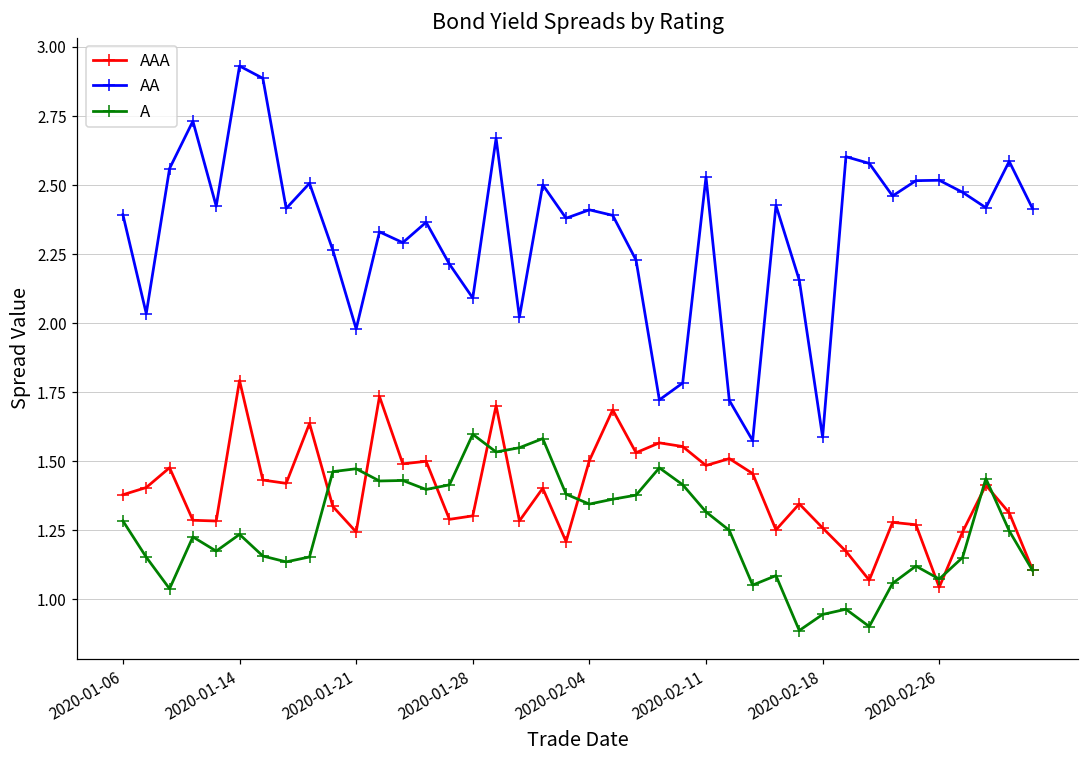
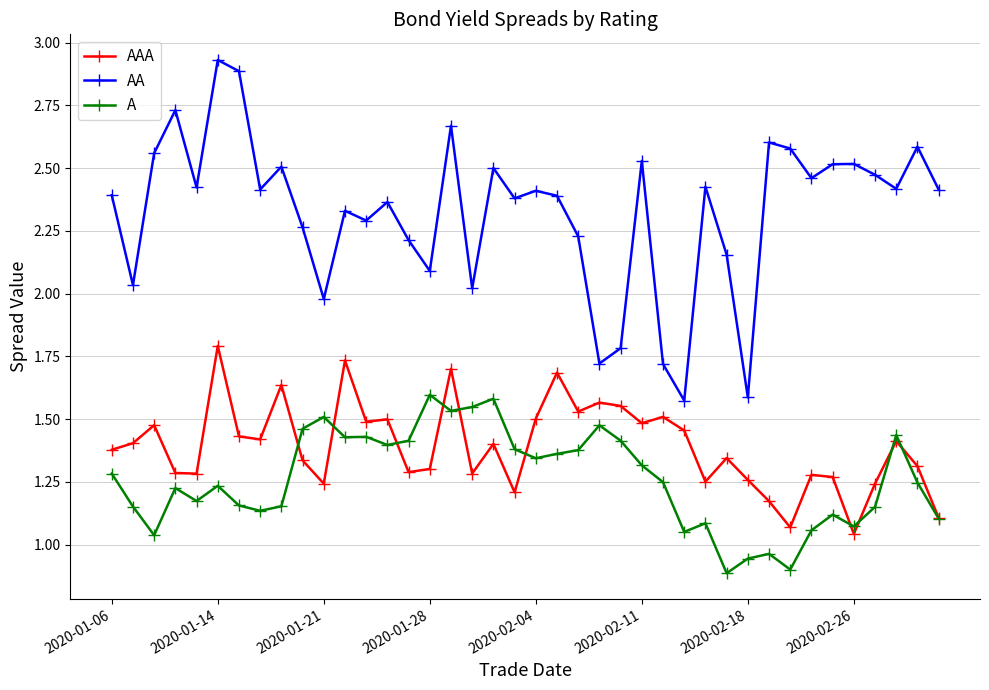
  {
    "AAA": {
      "2020-01-06": 1.38,
      "2020-01-14": 1.79,
      "2020-01-21": 1.24,
      "2020-01-28": 1.30,
      "2020-02-04": 1.50,
      "2020-02-11": 1.48,
      "2020-02-18": 1.26,
      "2020-02-26": 1.04
    },
    "AA": {
      "2020-01-06": 2.39,
      "2020-01-14": 2.93,
      "2020-01-21": 1.98,
      "2020-01-28": 2.09,
      "2020-02-04": 2.41,
      "2020-02-11": 2.53,
      "2020-02-18": 1.59,
      "2020-02-26": 2.52
    },
    "A": {
      "2020-01-06": 1.28,
      "2020-01-14": 1.23,
-     "2020-01-21": 1.47,
+     "2020-01-21": 1.51,
      "2020-01-28": 1.60,
      "2020-02-04": 1.34,
      "2020-02-11": 1.32,
      "2020-02-18": 0.94,
      "2020-02-26": 1.07
    }
  }
